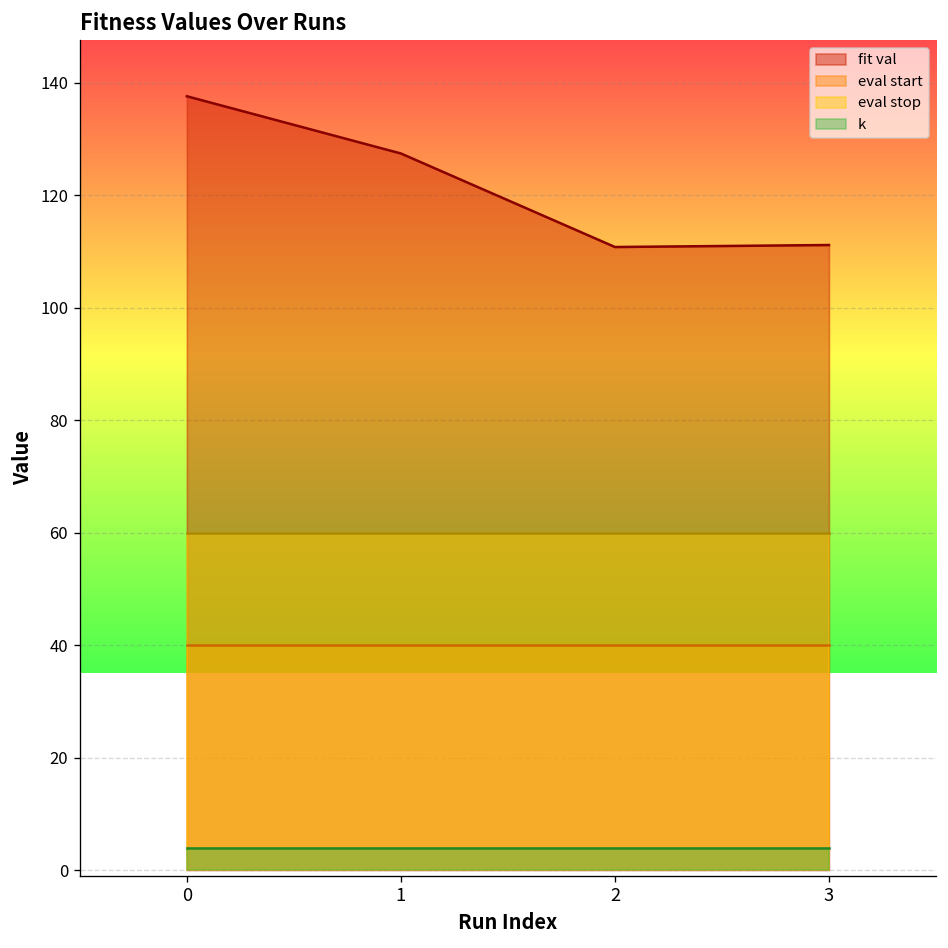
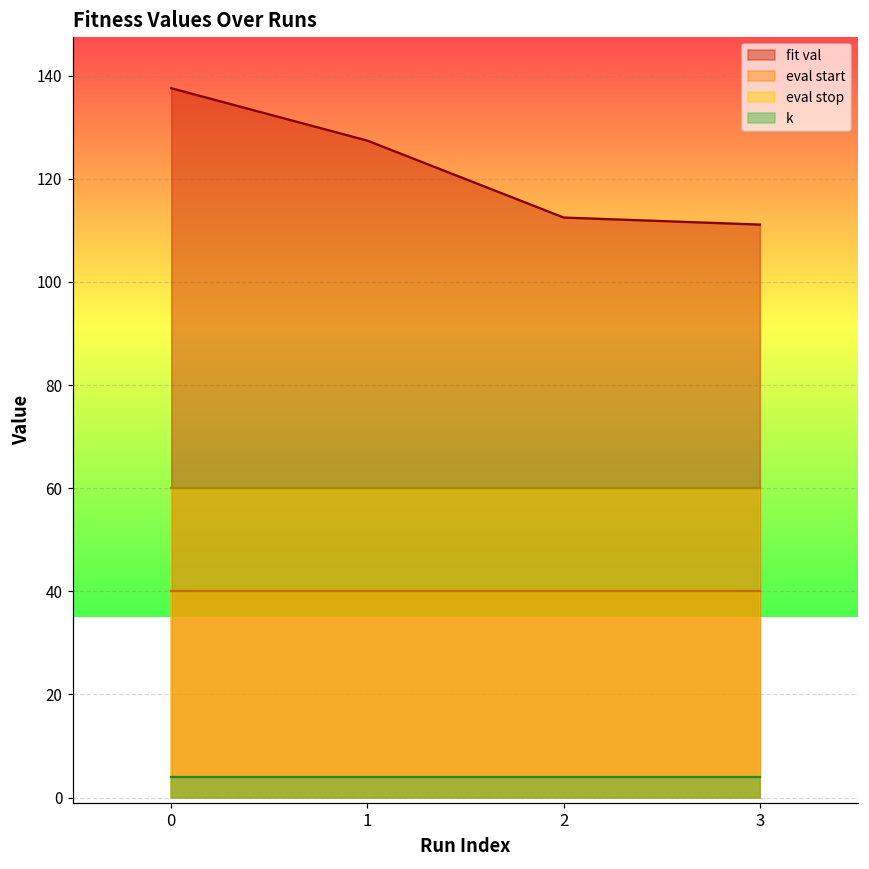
  {
    "fit val": {
      "0": 138,
      "1": 127,
-     "2": 111,
+     "2": 112,
      "3": 111
    },
    "k": {
      "0": 4,
      "1": 4,
      "2": 4,
      "3": 4
    }
  }
